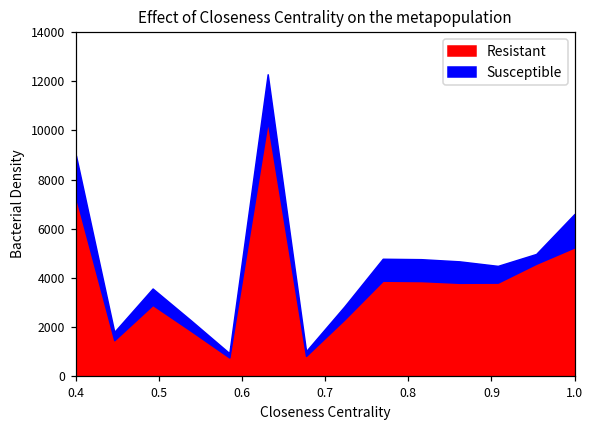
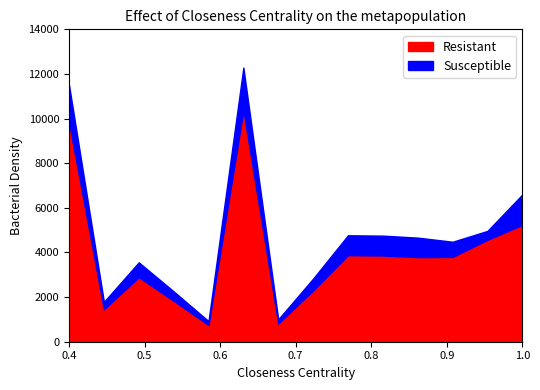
  {
    "Resistant": {
-     "0.4": 7300
+     "0.4": 9800
    },
    "Susceptible": {
      "0.4": 1700,
      "1.0": 1400
    }
  }
